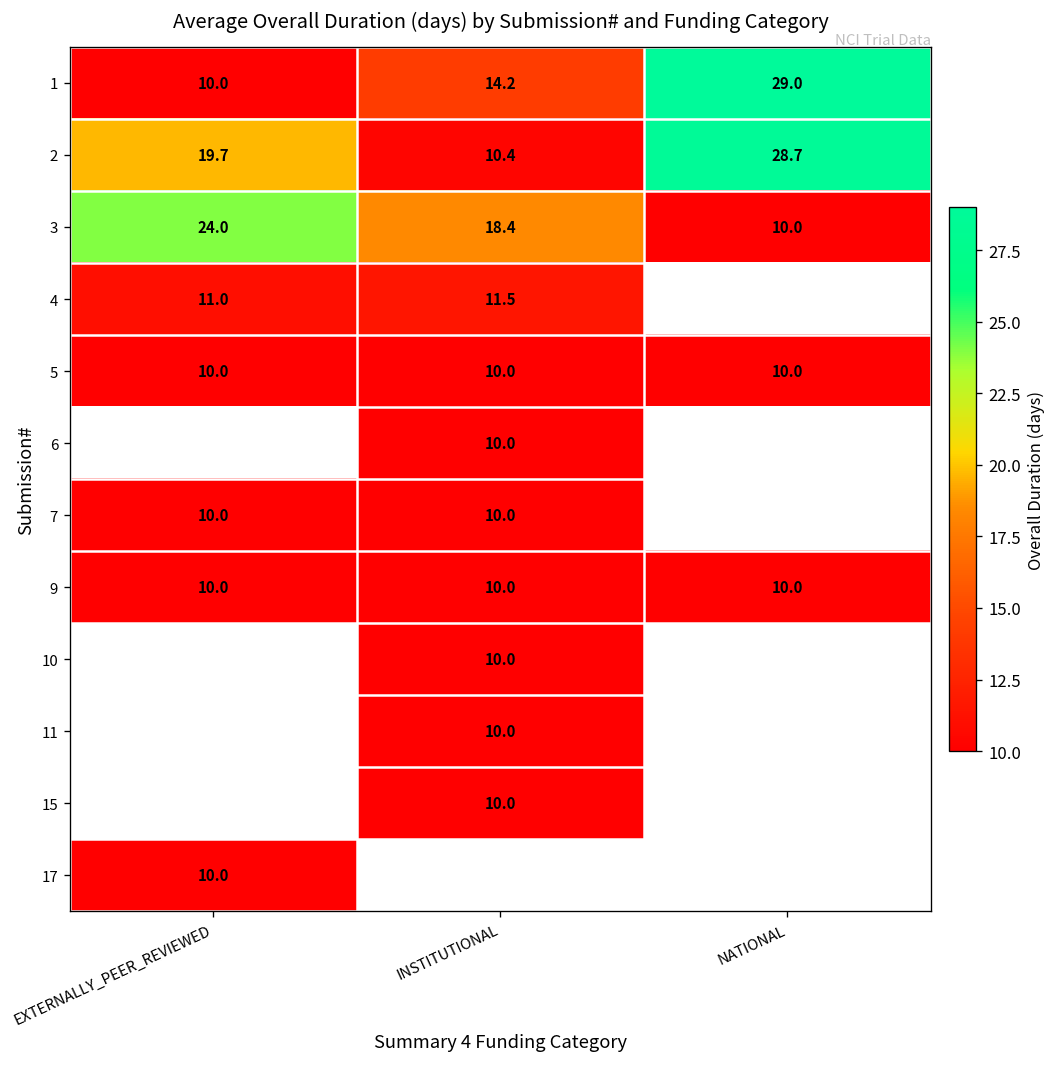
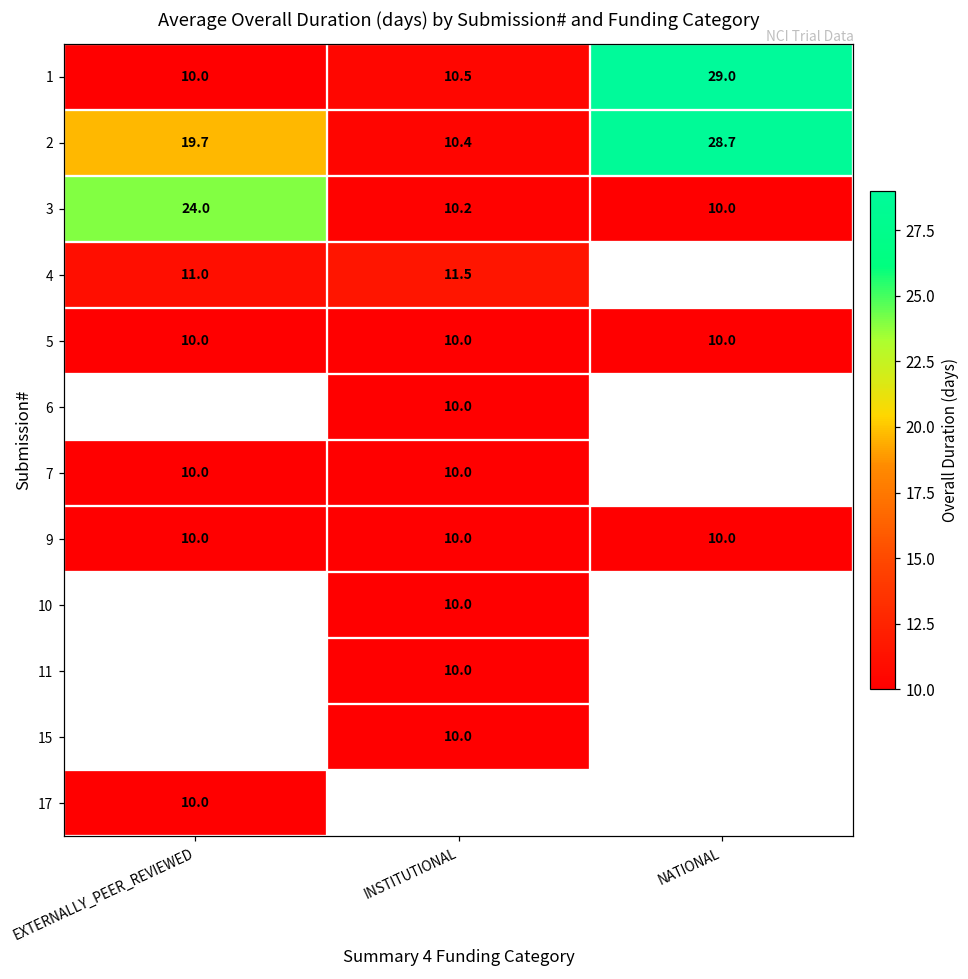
  {
    "1": {
      "EXTERNALLY_PEER_REVIEWED": 10.0,
-     "INSTITUTIONAL": 14.2,
+     "INSTITUTIONAL": 10.5,
      "NATIONAL": 29.0
    },
    "2": {
      "EXTERNALLY_PEER_REVIEWED": 19.7,
      "INSTITUTIONAL": 10.4,
      "NATIONAL": 28.7
    },
    "3": {
      "EXTERNALLY_PEER_REVIEWED": 24.0,
-     "INSTITUTIONAL": 18.4,
+     "INSTITUTIONAL": 10.2,
      "NATIONAL": 10.0
    },
    "4": {
      "EXTERNALLY_PEER_REVIEWED": 11.0,
      "INSTITUTIONAL": 11.5
    },
    "5": {
      "EXTERNALLY_PEER_REVIEWED": 10.0,
      "INSTITUTIONAL": 10.0,
      "NATIONAL": 10.0
    },
    "6": {
      "INSTITUTIONAL": 10.0
    },
    "7": {
      "EXTERNALLY_PEER_REVIEWED": 10.0,
      "INSTITUTIONAL": 10.0
    },
    "9": {
      "EXTERNALLY_PEER_REVIEWED": 10.0,
      "INSTITUTIONAL": 10.0,
      "NATIONAL": 10.0
    },
    "10": {
      "INSTITUTIONAL": 10.0
    },
    "11": {
      "INSTITUTIONAL": 10.0
    },
    "15": {
      "INSTITUTIONAL": 10.0
    },
    "17": {
      "EXTERNALLY_PEER_REVIEWED": 10.0
    }
  }
